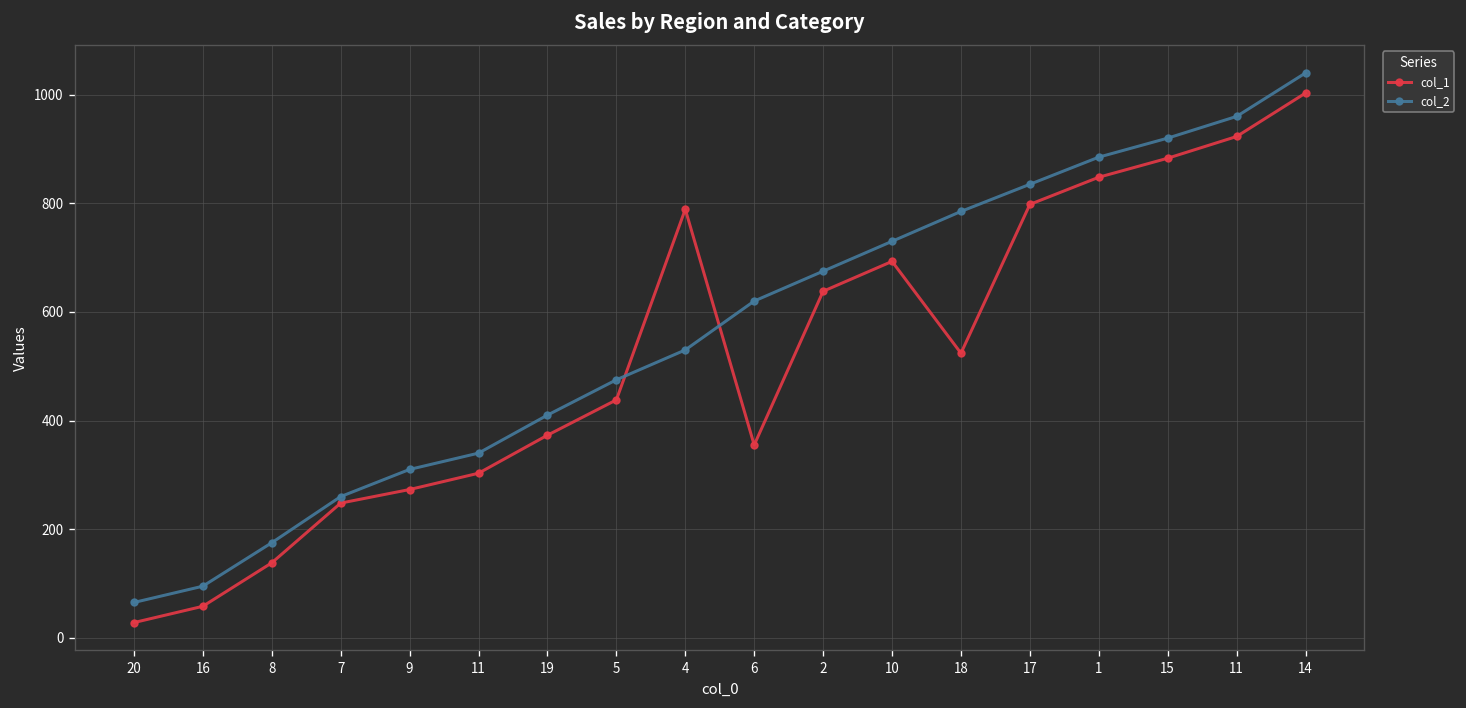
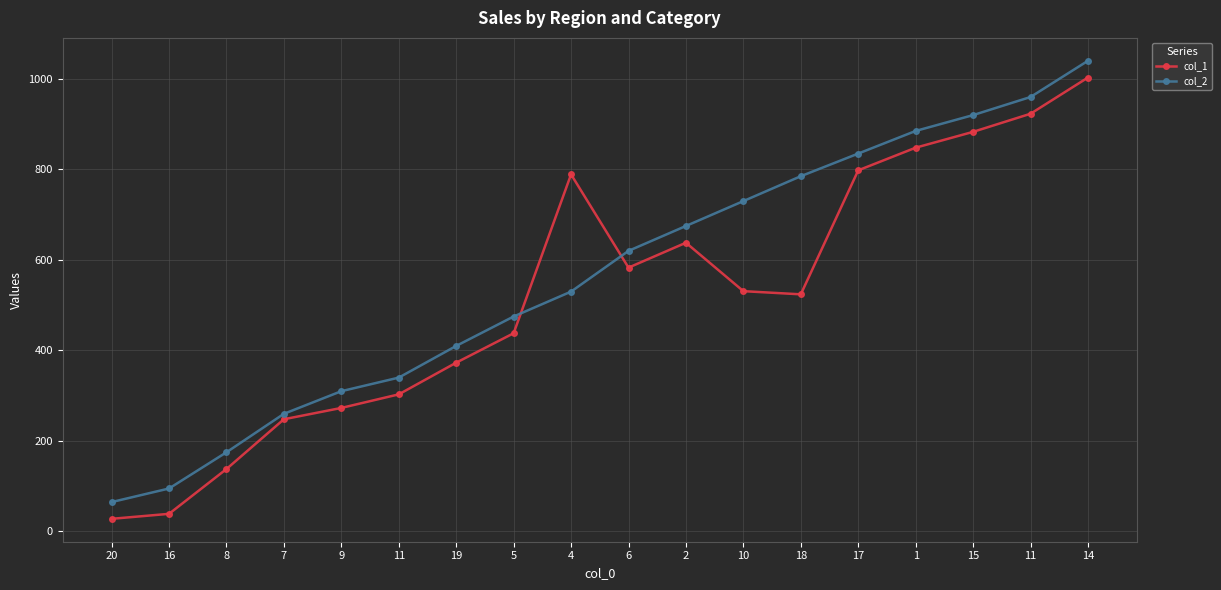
  {
    "col_1": {
      "20": 30,
-     "16": 60,
+     "16": 40,
      "8": 140,
      "7": 250,
      "9": 270,
      "19": 370,
      "5": 440,
      "4": 790,
-     "6": 360,
+     "6": 580,
      "2": 640,
-     "10": 690,
+     "10": 530,
      "18": 520,
      "17": 800,
      "1": 850,
      "15": 880,
      "14": 1000
    },
    "col_2": {
      "20": 70,
      "16": 100,
      "8": 180,
      "7": 260,
      "9": 310,
      "19": 410,
      "5": 480,
      "4": 530,
      "6": 620,
      "2": 680,
      "10": 730,
      "18": 790,
      "17": 840,
      "1": 890,
      "15": 920,
      "14": 1040
    }
  }
